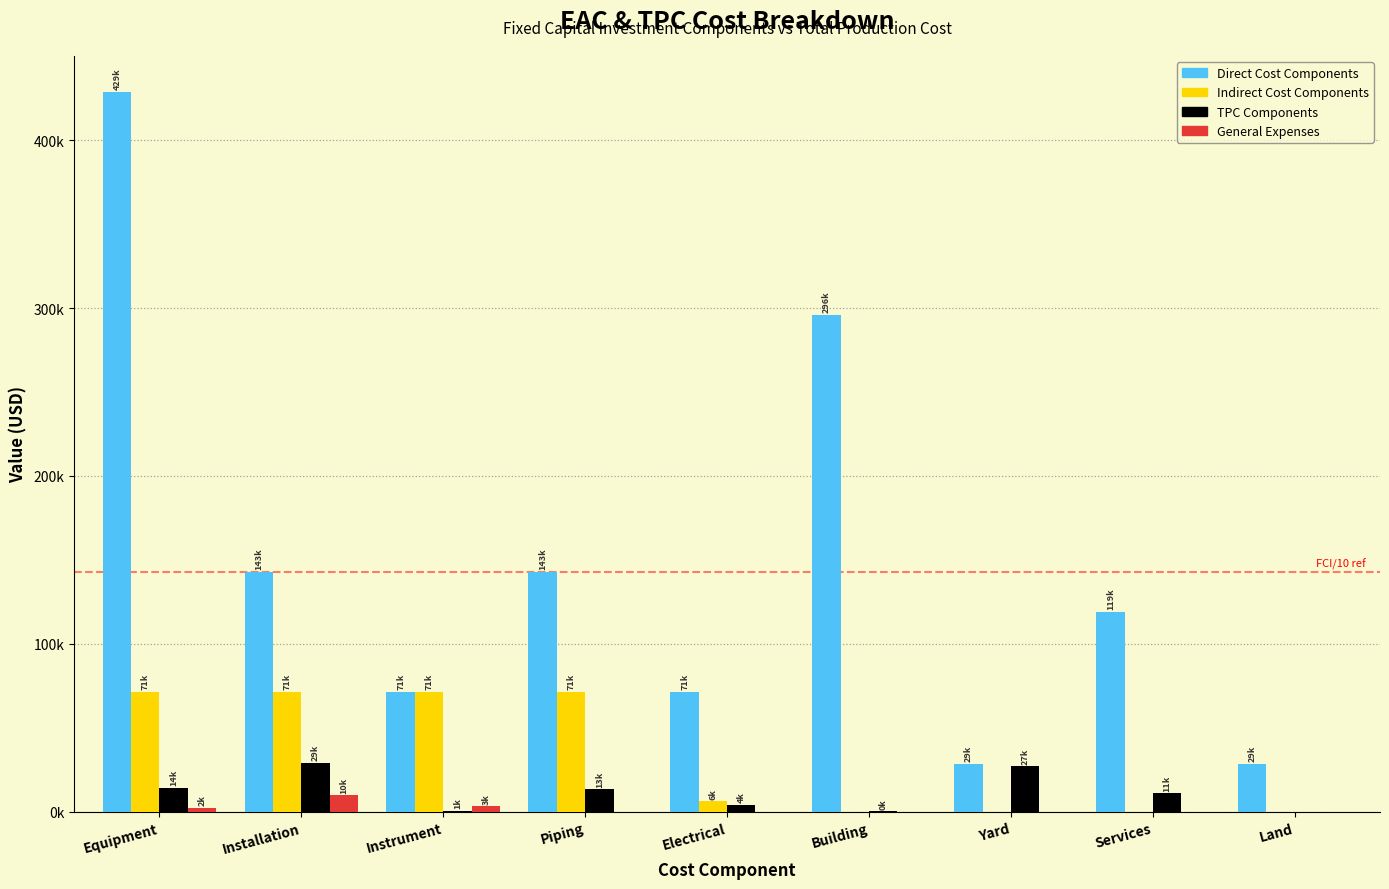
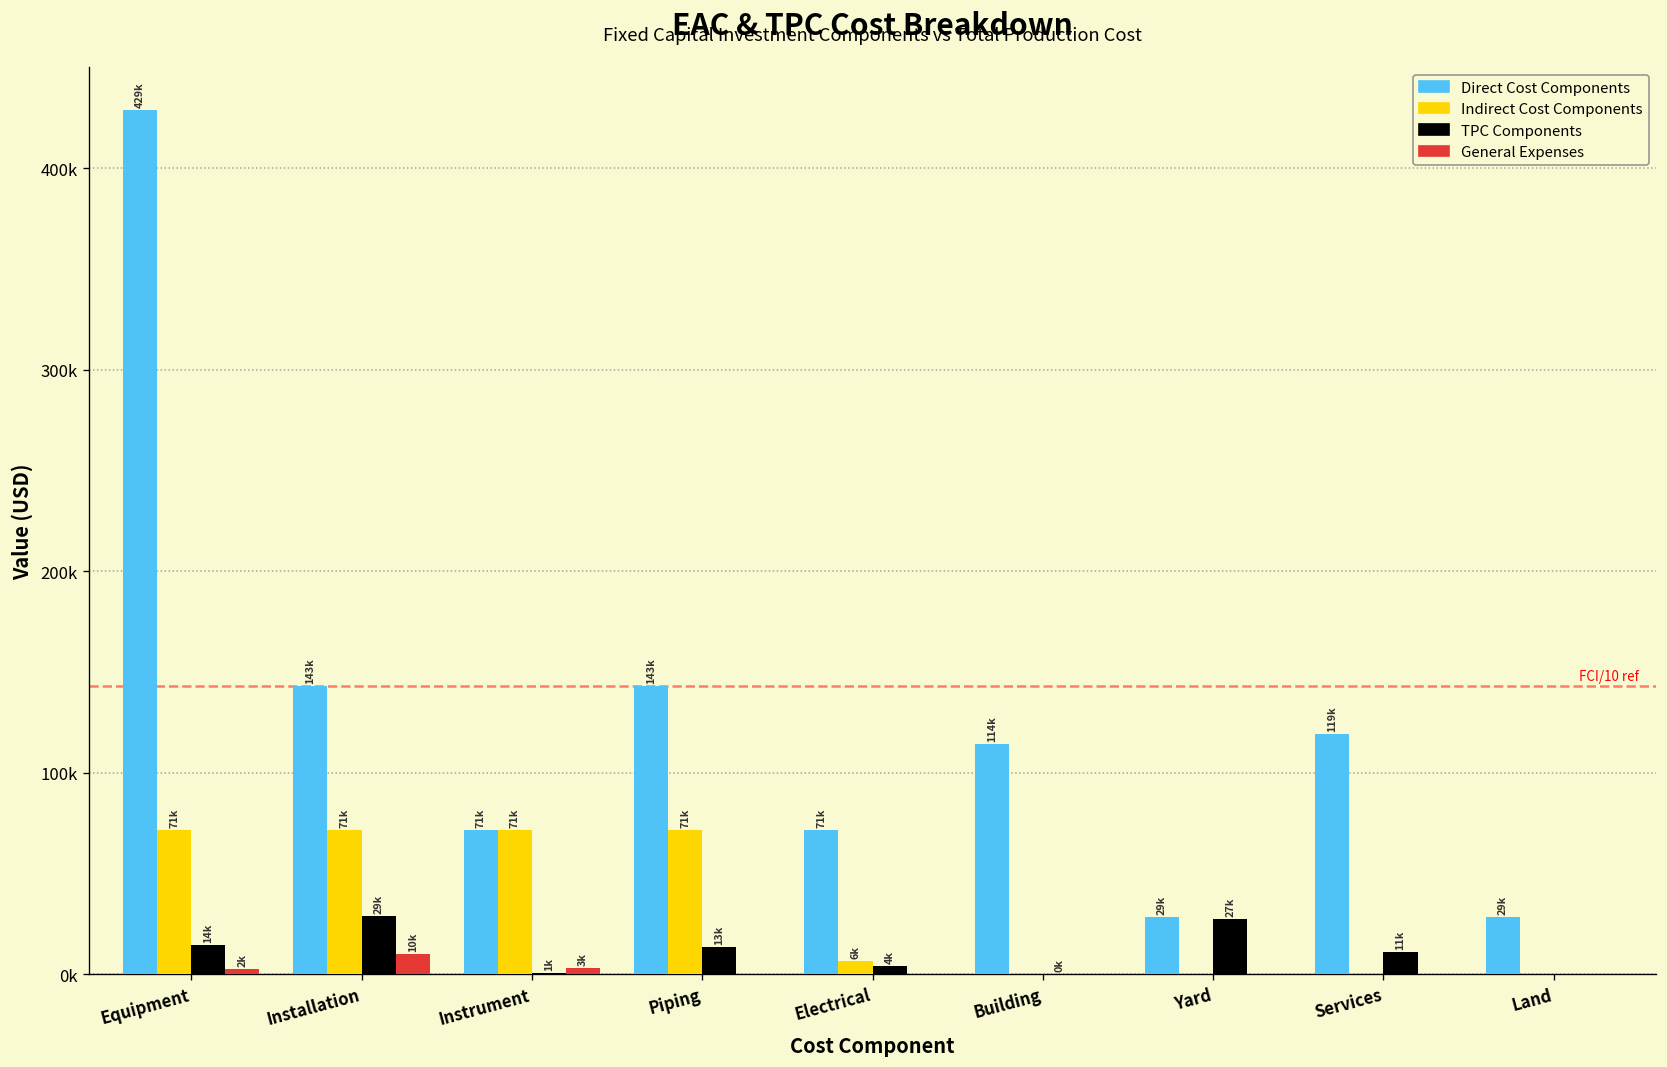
  {
    "Direct Cost Components": {
      "Equipment": "429k",
      "Installation": "143k",
      "Instrument": "71k",
      "Piping": "143k",
      "Electrical": "71k",
-     "Building": "296k",
+     "Building": "114k",
      "Yard": "29k",
      "Services": "119k",
      "Land": "29k"
    },
    "Indirect Cost Components": {
      "Equipment": "71k",
      "Installation": "71k",
      "Instrument": "71k",
      "Piping": "71k",
      "Electrical": "6k",
      "Building": "0k"
    },
    "TPC Components": {
      "Equipment": "14k",
      "Installation": "29k",
      "Instrument": "1k",
      "Piping": "13k",
      "Electrical": "4k",
      "Yard": "27k",
      "Services": "11k"
    },
    "General Expenses": {
      "Equipment": "2k",
      "Installation": "10k",
      "Instrument": "3k",
      "Building": "0k"
    }
  }
